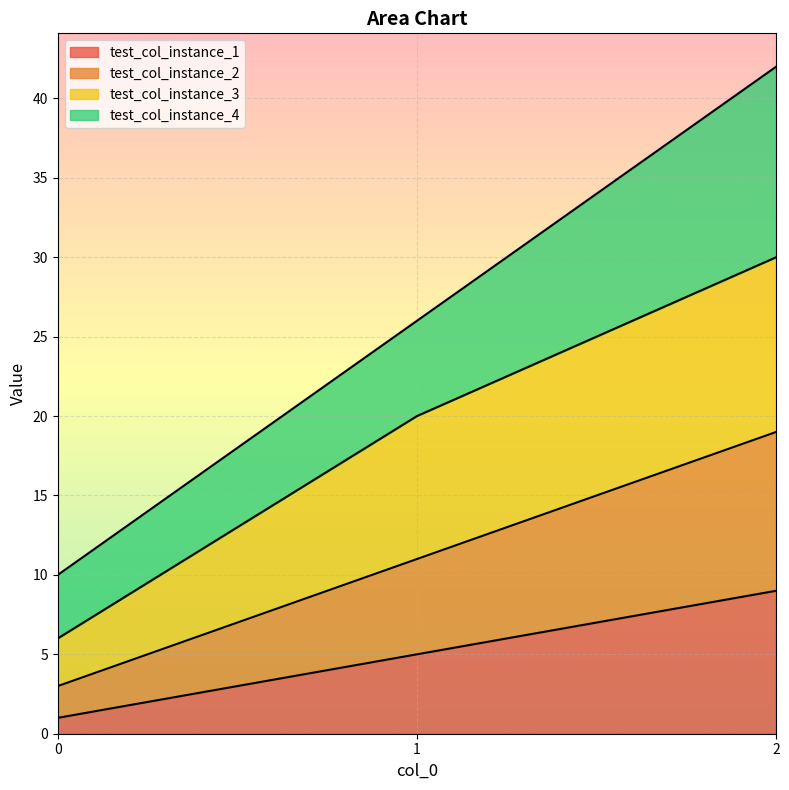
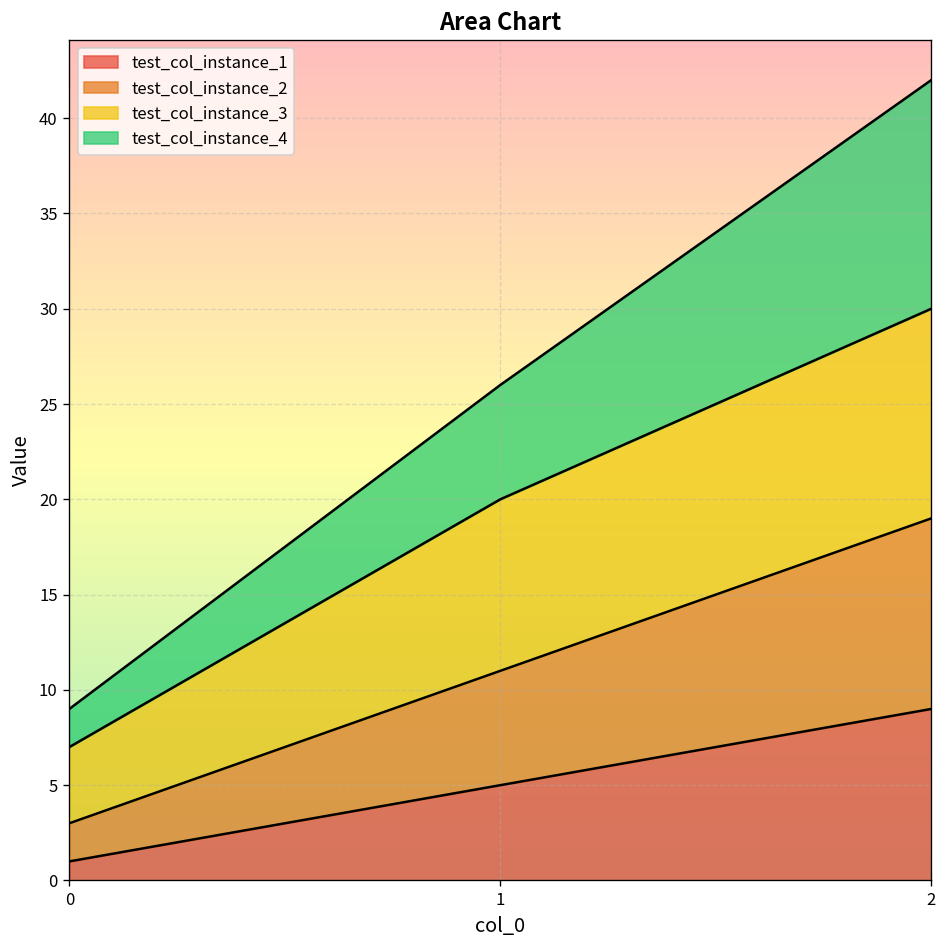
  {
    "test_col_instance_3": {
-     "0": 3,
+     "0": 4,
      "1": 9,
      "2": 11
    },
    "test_col_instance_4": {
-     "0": 4,
+     "0": 2,
      "1": 6,
      "2": 12
    }
  }
